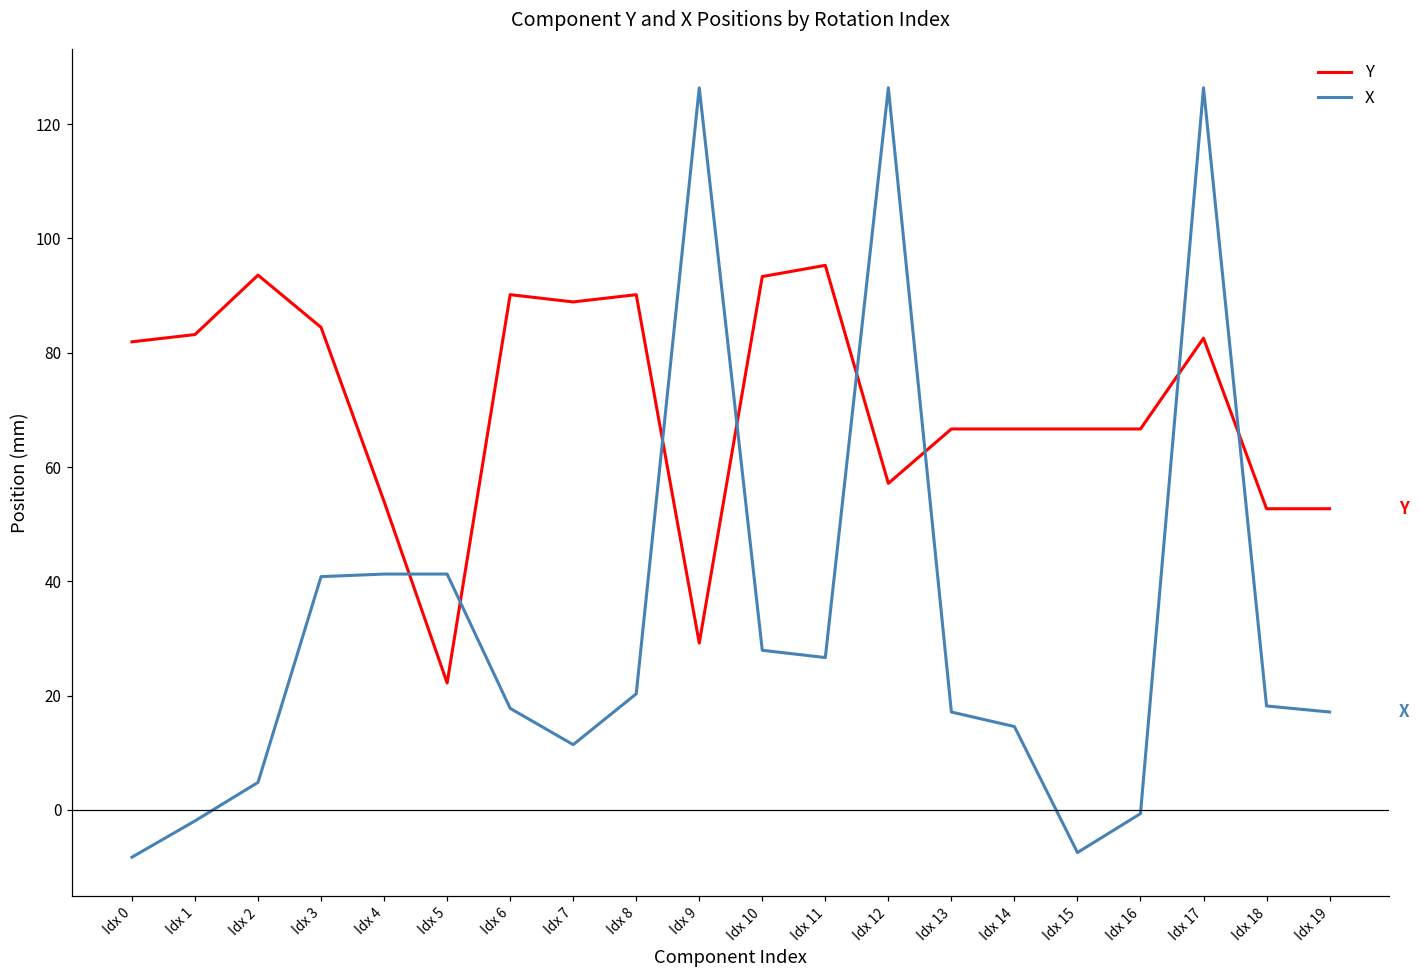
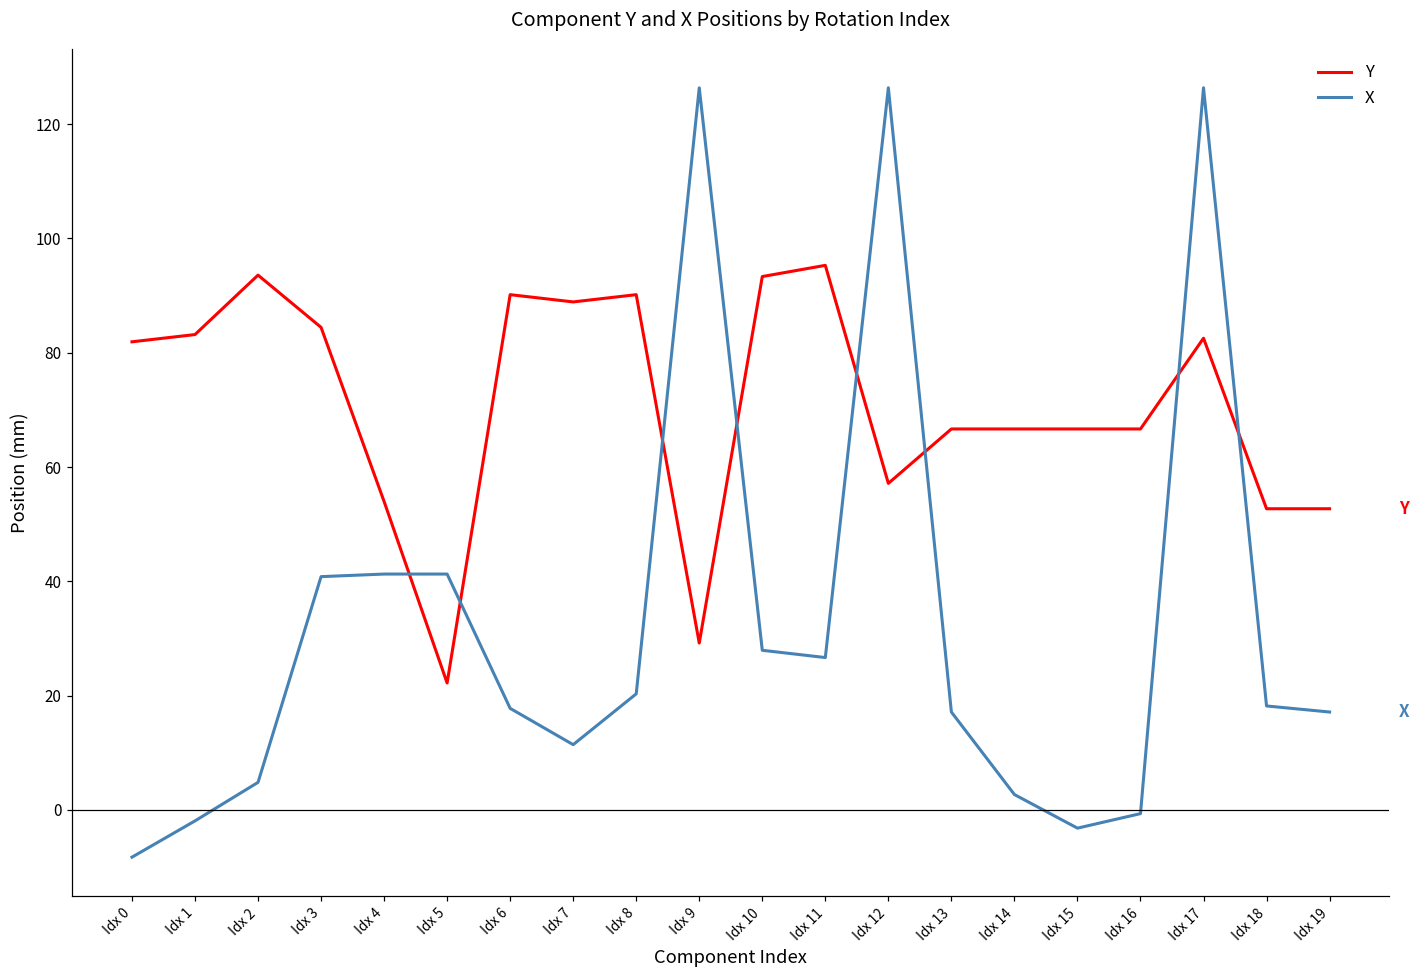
  {
    "Y": {
      "Idx 0": 82,
      "Idx 1": 83,
      "Idx 2": 94,
      "Idx 3": 84,
      "Idx 4": 54,
      "Idx 5": 22,
      "Idx 6": 90,
      "Idx 7": 89,
      "Idx 8": 90,
      "Idx 9": 29,
      "Idx 10": 93,
      "Idx 11": 95,
      "Idx 12": 57,
      "Idx 13": 67,
      "Idx 14": 67,
      "Idx 15": 67,
      "Idx 16": 67,
      "Idx 17": 83,
      "Idx 18": 53,
      "Idx 19": 53
    },
    "X": {
      "Idx 0": -8,
      "Idx 1": -2,
      "Idx 2": 5,
      "Idx 3": 41,
      "Idx 4": 41,
      "Idx 5": 41,
      "Idx 6": 18,
      "Idx 7": 11,
      "Idx 8": 20,
      "Idx 9": 126,
      "Idx 10": 28,
      "Idx 11": 27,
      "Idx 12": 126,
      "Idx 13": 17,
-     "Idx 14": 15,
-     "Idx 15": -7,
+     "Idx 14": 3,
+     "Idx 15": -3,
      "Idx 16": -1,
      "Idx 17": 126,
      "Idx 18": 18,
      "Idx 19": 17
    }
  }
